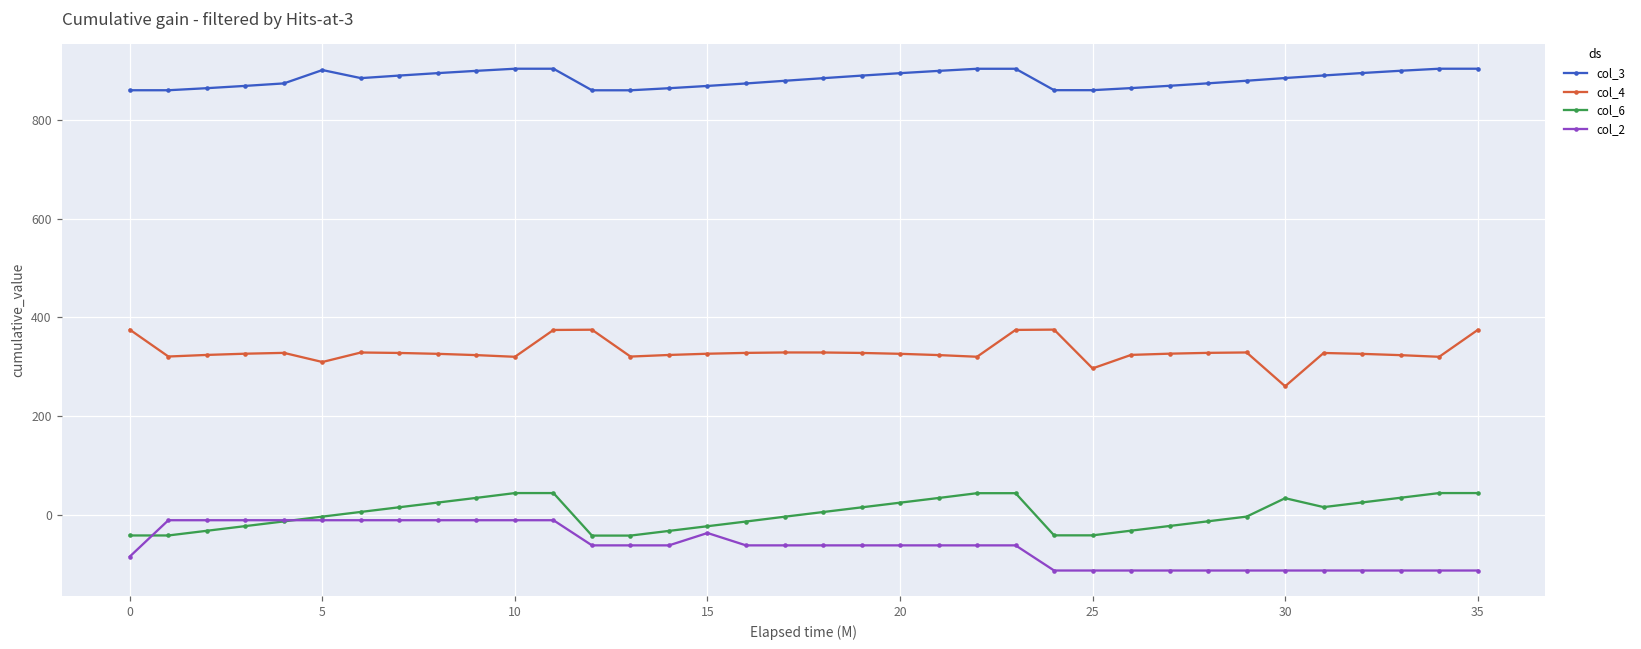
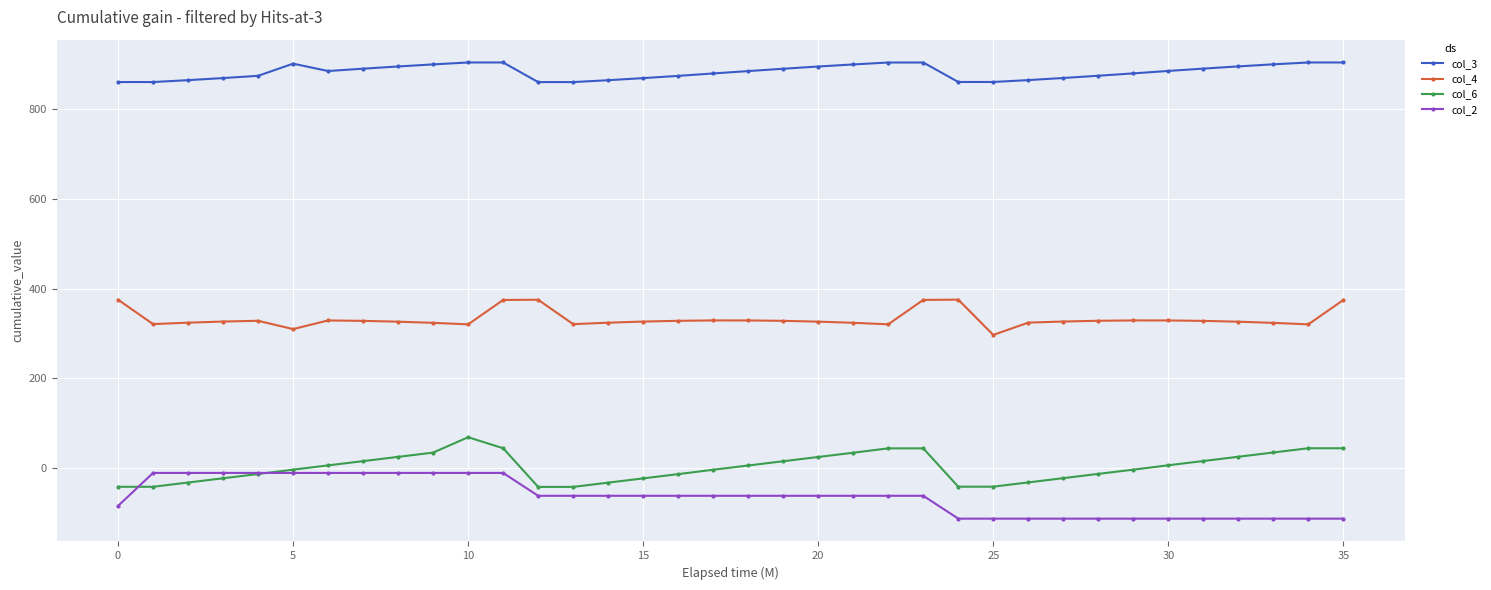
  {
    "col_3": {
      "0": 860,
      "5": 900,
      "10": 900,
      "15": 870,
      "20": 900,
      "25": 860,
      "30": 890,
      "35": 900
    },
    "col_4": {
      "0": 380,
      "5": 310,
      "10": 320,
      "15": 330,
      "20": 330,
      "25": 300,
-     "30": 260,
+     "30": 330,
      "35": 370
    },
    "col_6": {
      "0": -40,
      "5": 0,
-     "10": 40,
+     "10": 70,
      "15": -20,
      "20": 20,
      "25": -40,
-     "30": 30,
+     "30": 10,
      "35": 40
    },
    "col_2": {
      "0": -80,
      "5": -10,
      "10": -10,
-     "15": -40,
+     "15": -60,
      "20": -60,
      "25": -110,
      "30": -110,
      "35": -110
    }
  }
